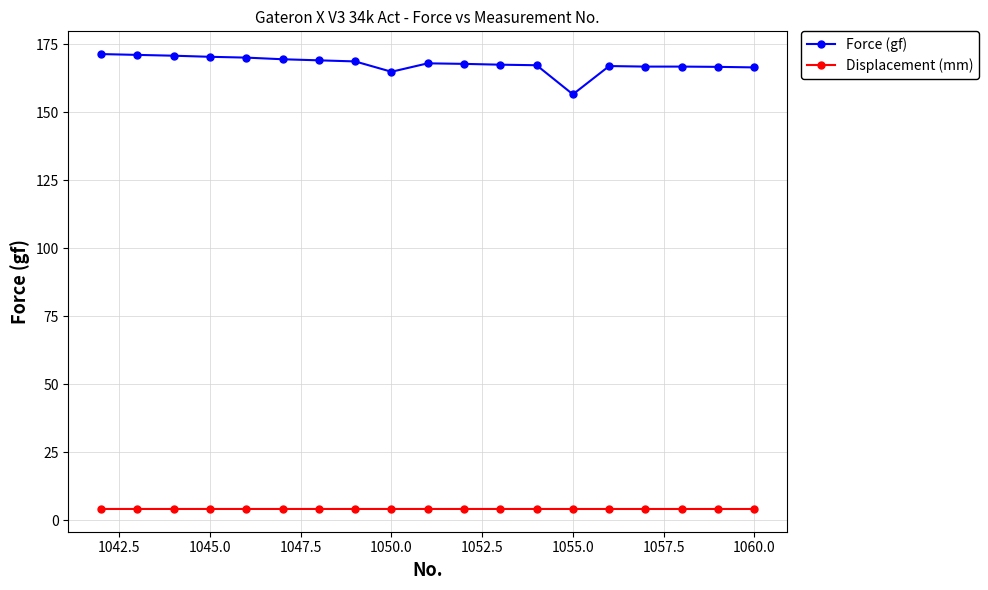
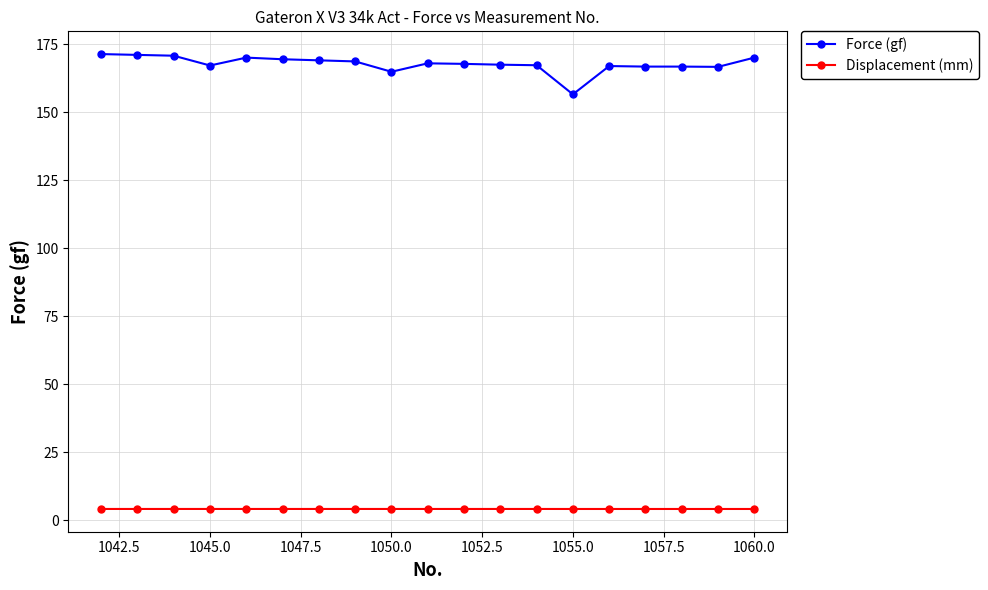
  {
    "Force (gf)": {
-     "1045.0": 170,
+     "1045.0": 167,
      "1050.0": 165,
      "1055.0": 157,
-     "1060.0": 166
+     "1060.0": 170
    },
    "Displacement (mm)": {
      "1045.0": 4,
      "1050.0": 4,
      "1055.0": 4,
      "1060.0": 4
    }
  }
